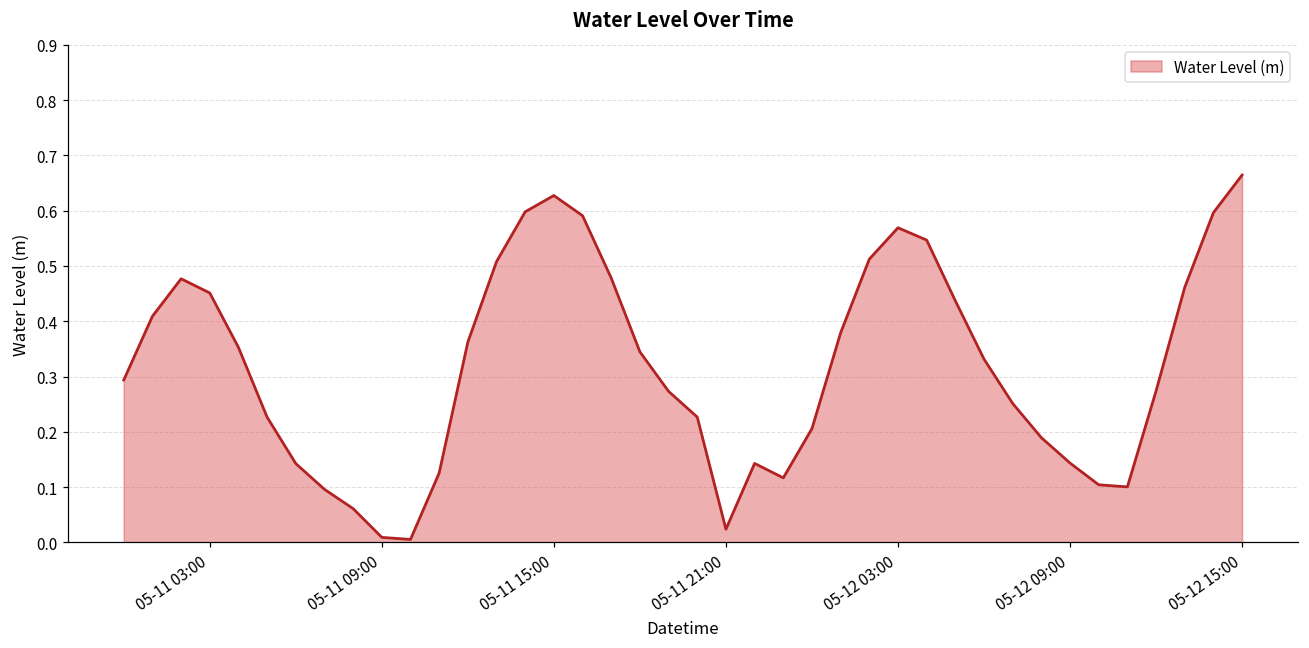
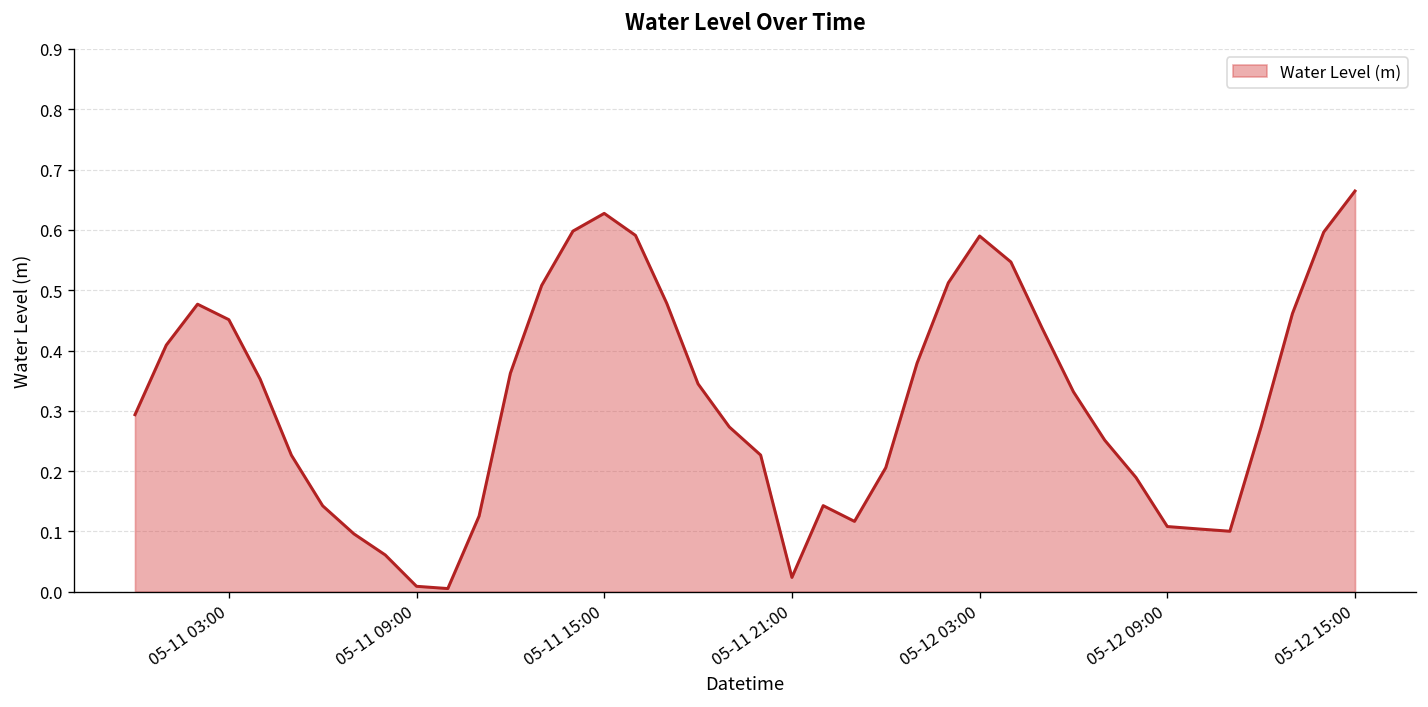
  {
    "05-11 03:00": 0.45,
    "05-11 09:00": 0.01,
    "05-11 15:00": 0.63,
    "05-11 21:00": 0.02,
-   "05-12 03:00": 0.57,
-   "05-12 09:00": 0.14,
+   "05-12 03:00": 0.59,
+   "05-12 09:00": 0.11,
    "05-12 15:00": 0.66
  }
